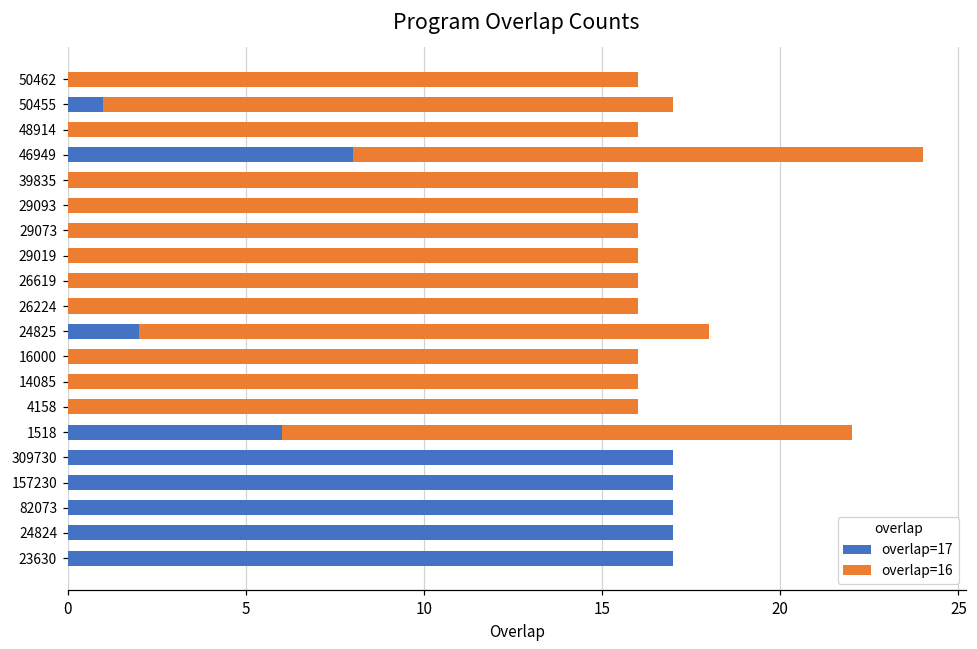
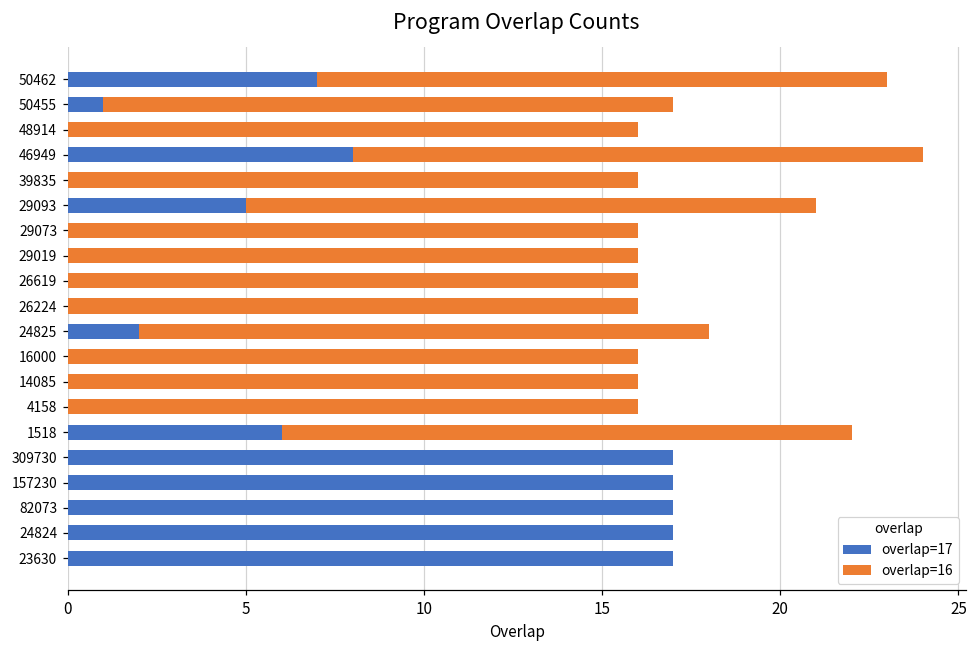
  {
    "overlap=17": {
-     "50462": 0,
+     "50462": 7,
      "50455": 1,
      "48914": 0,
      "46949": 8,
      "39835": 0,
-     "29093": 0,
+     "29093": 5,
      "29073": 0,
      "29019": 0,
      "26619": 0,
      "26224": 0,
      "24825": 2,
      "16000": 0,
      "14085": 0,
      "4158": 0,
      "1518": 6,
      "309730": 17,
      "157230": 17,
      "82073": 17,
      "24824": 17,
      "23630": 17
    },
    "overlap=16": {
      "50462": 16,
      "50455": 16,
      "48914": 16,
      "46949": 16,
      "39835": 16,
      "29093": 16,
      "29073": 16,
      "29019": 16,
      "26619": 16,
      "26224": 16,
      "24825": 16,
      "16000": 16,
      "14085": 16,
      "4158": 16,
      "1518": 16,
      "309730": 0,
      "157230": 0,
      "82073": 0,
      "24824": 0,
      "23630": 0
    }
  }
